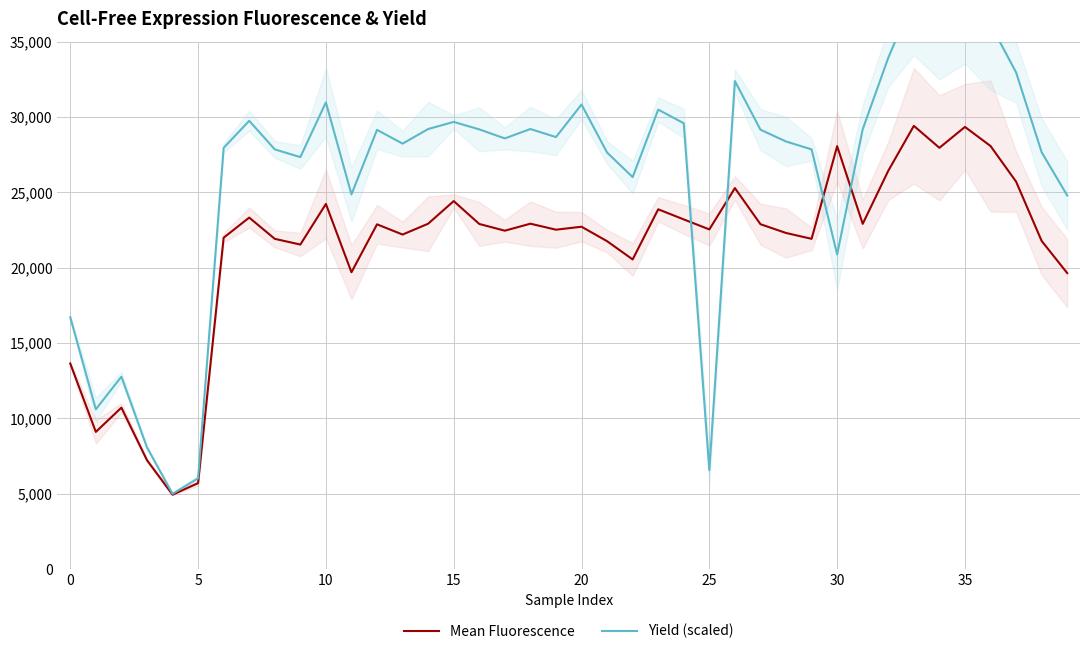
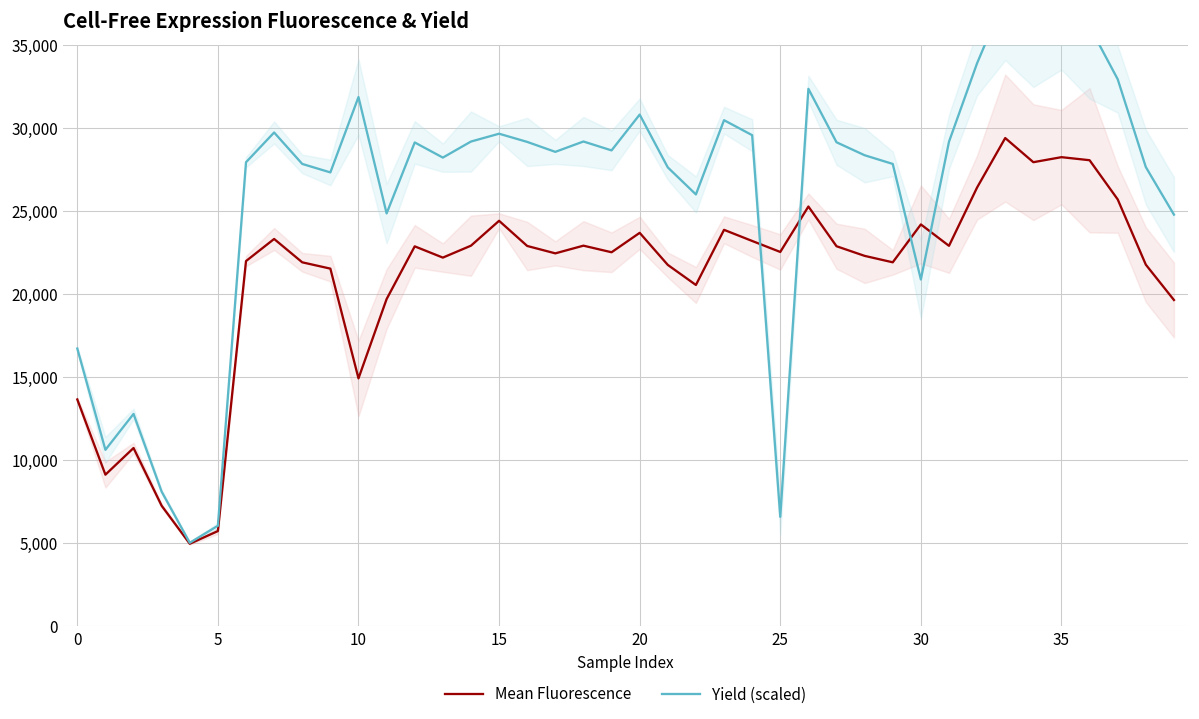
  {
    "Mean Fluorescence": {
-     "10": "24,200",
+     "10": "14,900",
      "15": "24,400",
-     "20": "22,700",
+     "20": "23,700",
      "25": "22,500",
-     "30": "28,100",
-     "35": "29,300"
+     "30": "24,200",
+     "35": "28,300"
    },
    "Yield (scaled)": {
-     "10": "31,000",
+     "10": "31,900",
      "15": "29,700",
      "20": "30,800",
      "25": "6,600",
      "30": "20,900"
    }
  }
